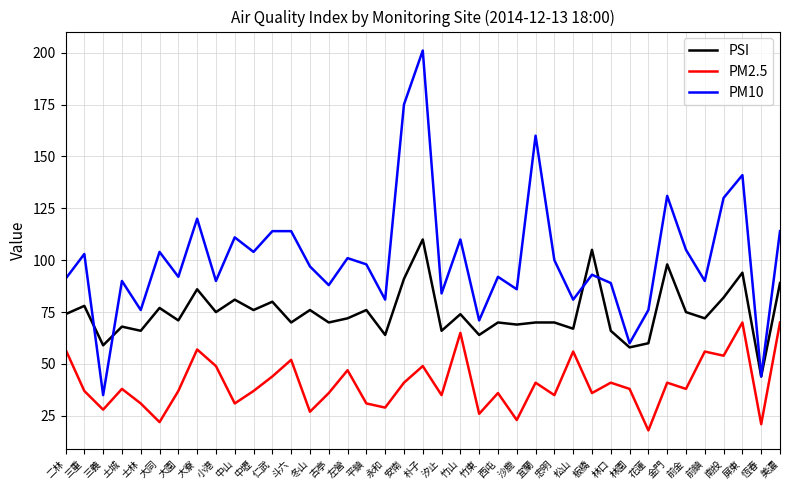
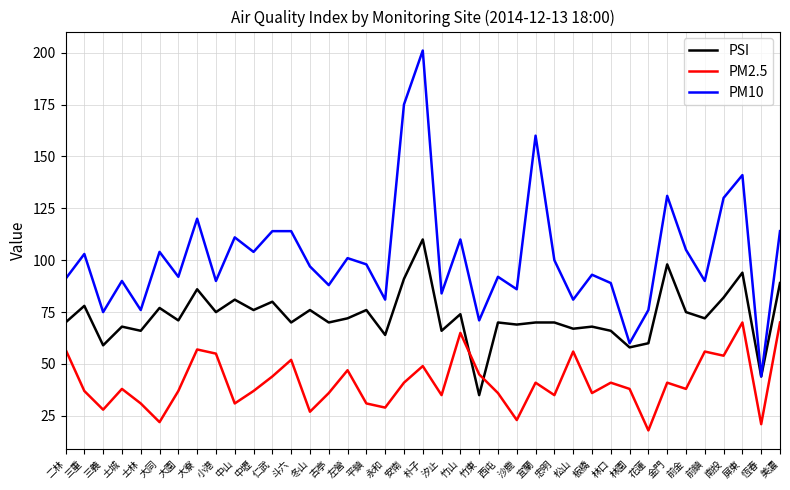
  {
    "PSI": {
-     "二林": 74,
+     "二林": 70,
      "三重": 78,
      "三義": 59,
      "土城": 68,
      "士林": 66,
      "大同": 77,
      "大園": 71,
      "大寮": 86,
      "小港": 75,
      "中山": 81,
      "中壢": 76,
      "仁武": 80,
      "斗六": 70,
      "冬山": 76,
      "古亭": 70,
      "左營": 72,
      "平鎮": 76,
      "永和": 64,
      "安南": 91,
      "朴子": 110,
      "汐止": 66,
      "竹山": 74,
-     "竹東": 64,
+     "竹東": 35,
      "西屯": 70,
      "沙鹿": 69,
      "宜蘭": 70,
      "忠明": 70,
      "松山": 67,
-     "板橋": 105,
+     "板橋": 68,
      "林口": 66,
      "林園": 58,
      "花蓮": 60,
      "金門": 98,
      "前金": 75,
      "前鎮": 72,
      "南投": 82,
      "屏東": 94,
      "美濃": 89
    },
    "PM2.5": {
      "二林": 57,
      "三重": 37,
      "三義": 28,
      "土城": 38,
      "士林": 31,
      "大同": 22,
      "大園": 37,
      "大寮": 57,
-     "小港": 49,
+     "小港": 55,
      "中山": 31,
      "中壢": 37,
      "仁武": 44,
      "斗六": 52,
      "冬山": 27,
      "古亭": 36,
      "左營": 47,
      "平鎮": 31,
      "永和": 29,
      "安南": 41,
      "朴子": 49,
      "汐止": 35,
      "竹山": 65,
-     "竹東": 26,
+     "竹東": 45,
      "西屯": 36,
      "沙鹿": 23,
      "宜蘭": 41,
      "忠明": 35,
      "松山": 56,
      "板橋": 36,
      "林口": 41,
      "林園": 38,
      "花蓮": 18,
      "金門": 41,
      "前金": 38,
      "前鎮": 56,
      "南投": 54,
      "屏東": 70,
      "恆春": 21,
      "美濃": 70
    },
    "PM10": {
      "二林": 91,
      "三重": 103,
-     "三義": 35,
+     "三義": 75,
      "土城": 90,
      "士林": 76,
      "大同": 104,
      "大園": 92,
      "大寮": 120,
      "小港": 90,
      "中山": 111,
      "中壢": 104,
      "仁武": 114,
      "斗六": 114,
      "冬山": 97,
      "古亭": 88,
      "左營": 101,
      "平鎮": 98,
      "永和": 81,
      "安南": 175,
      "朴子": 201,
      "汐止": 84,
      "竹山": 110,
      "竹東": 71,
      "西屯": 92,
      "沙鹿": 86,
      "宜蘭": 160,
      "忠明": 100,
      "松山": 81,
      "板橋": 93,
      "林口": 89,
      "林園": 60,
      "花蓮": 76,
      "金門": 131,
      "前金": 105,
      "前鎮": 90,
      "南投": 130,
      "屏東": 141,
      "美濃": 114
    }
  }
